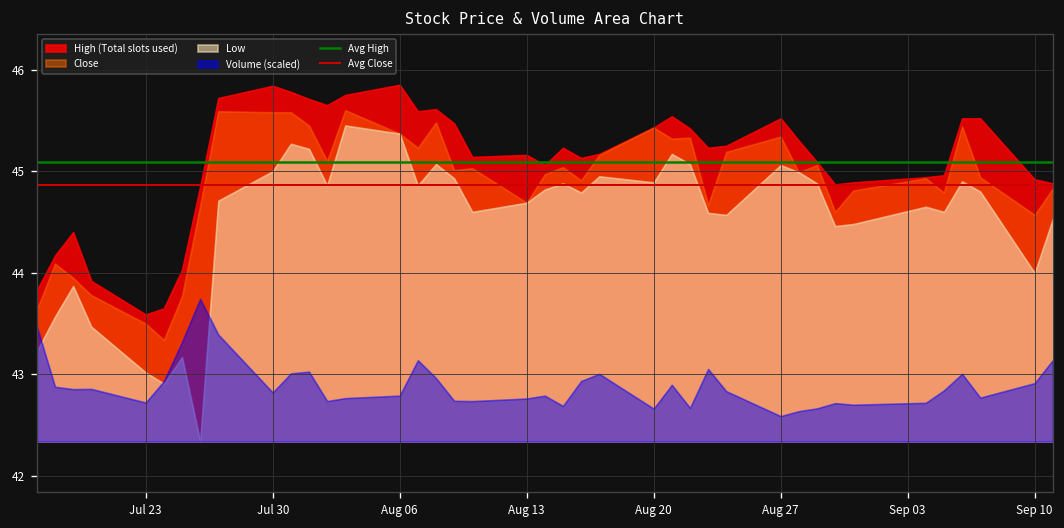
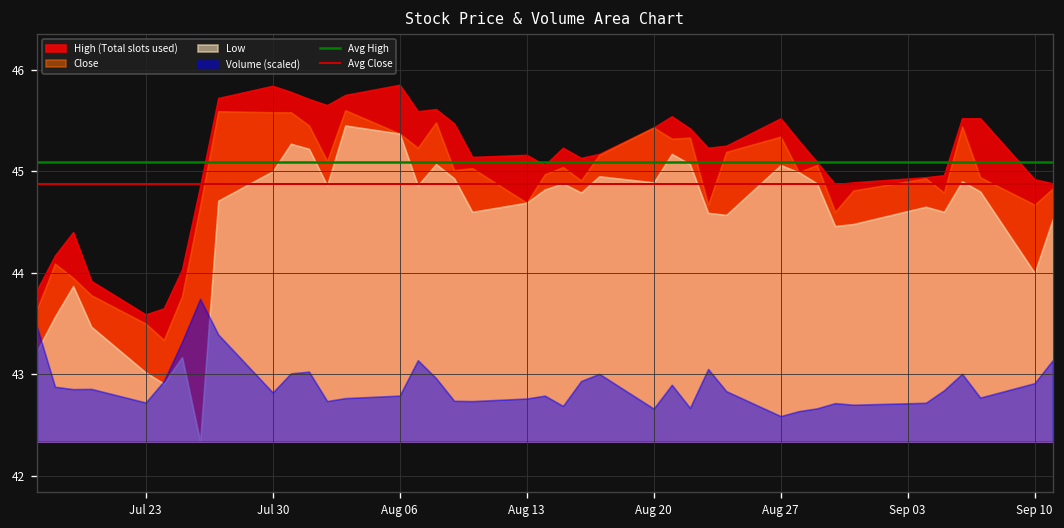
  {
    "High (Total slots used)": {
      "Jul 23": 43.6,
      "Jul 30": 45.8,
      "Aug 06": 45.9,
      "Aug 13": 45.2,
      "Aug 27": 45.5,
      "Sep 10": 44.9
    },
    "Close": {
      "Jul 23": 43.5,
      "Jul 30": 45.6,
      "Aug 27": 45.3,
-     "Sep 10": 44.6
+     "Sep 10": 44.7
    },
    "Low": {
      "Jul 23": 43.0,
      "Jul 30": 45.0,
      "Aug 20": 44.9,
      "Aug 27": 45.1,
      "Sep 10": 44.0
    },
    "Volume (scaled)": {
      "Jul 23": 42.7,
      "Jul 30": 42.8,
      "Aug 06": 42.8,
      "Aug 13": 42.8,
      "Aug 20": 42.7,
      "Aug 27": 42.6,
      "Sep 10": 42.9
    }
  }
